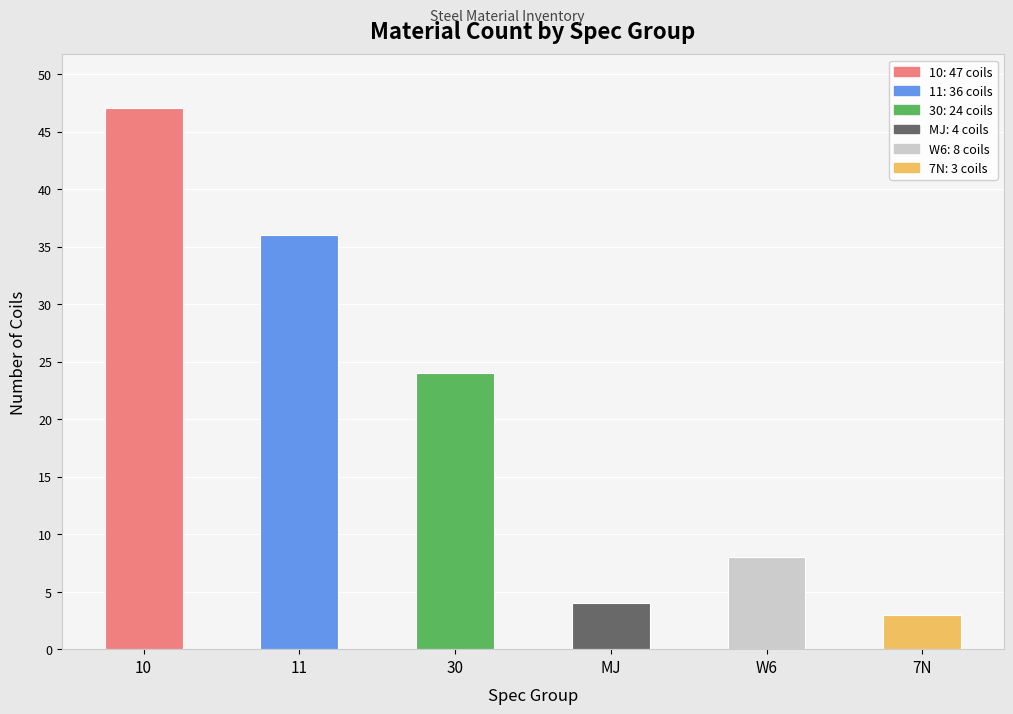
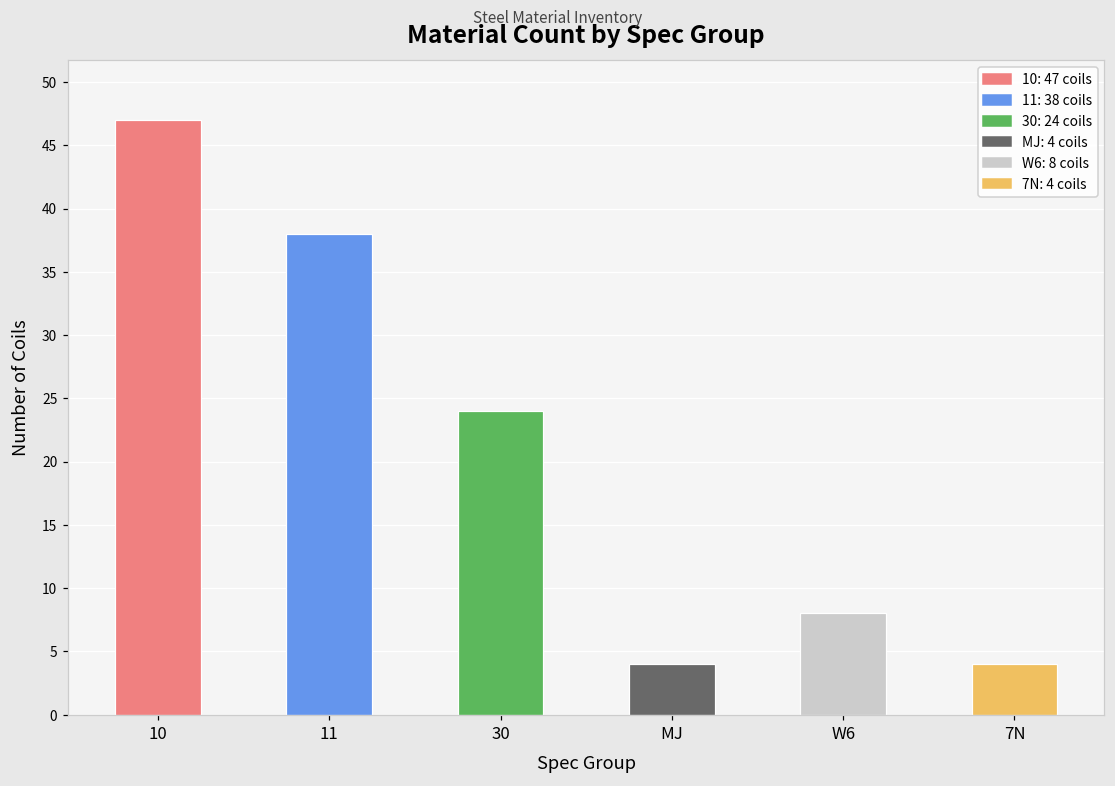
  {
    "10": 47,
-   "11": 36,
+   "11": 38,
    "30": 24,
    "MJ": 4,
    "W6": 8,
-   "7N": 3
+   "7N": 4
  }
